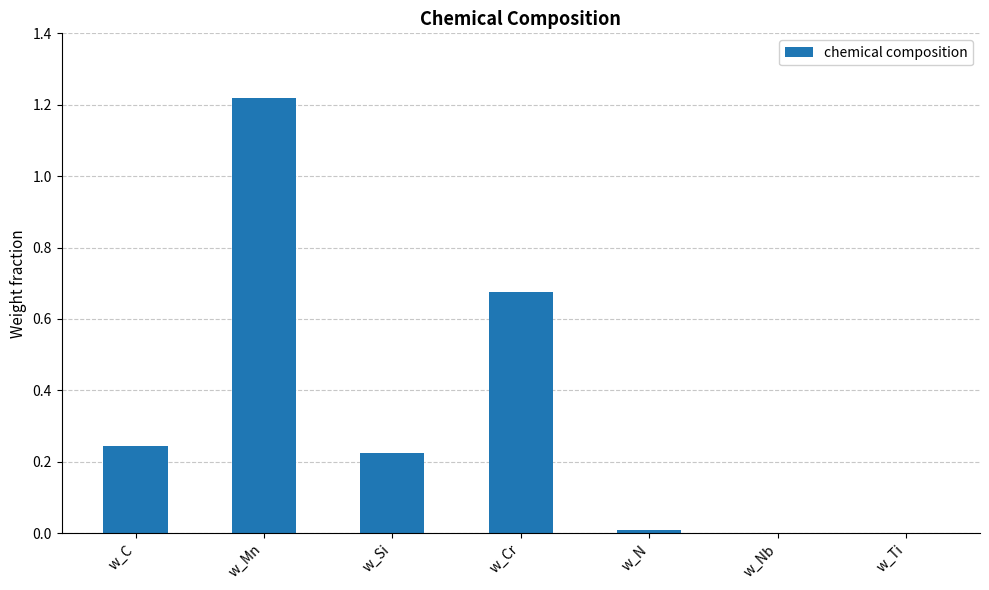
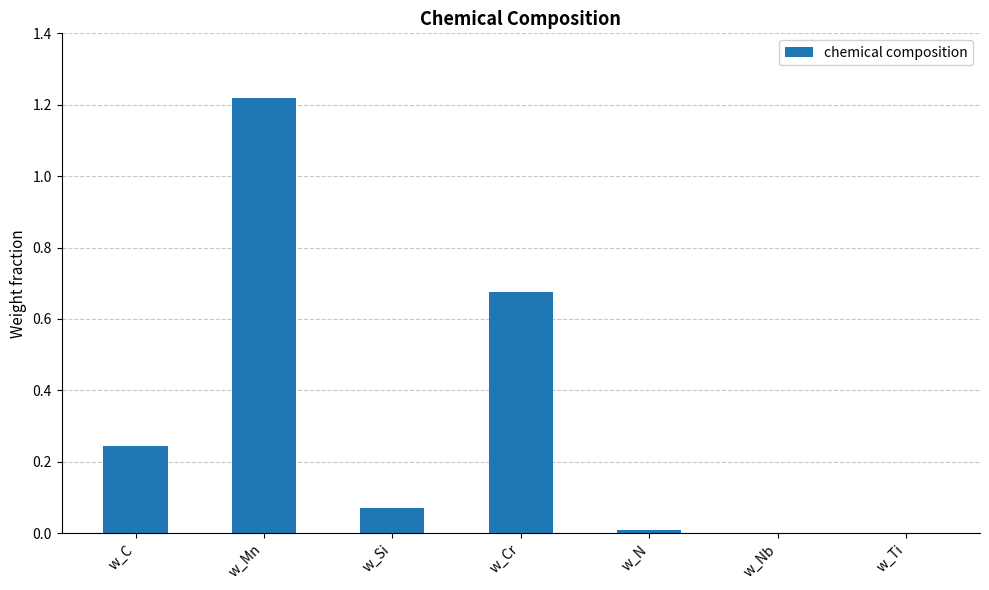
  {
    "w_C": 0.24,
    "w_Mn": 1.22,
-   "w_Si": 0.23,
+   "w_Si": 0.07,
    "w_Cr": 0.68,
    "w_N": 0.01,
    "w_Nb": 0.00,
    "w_Ti": 0.00
  }
